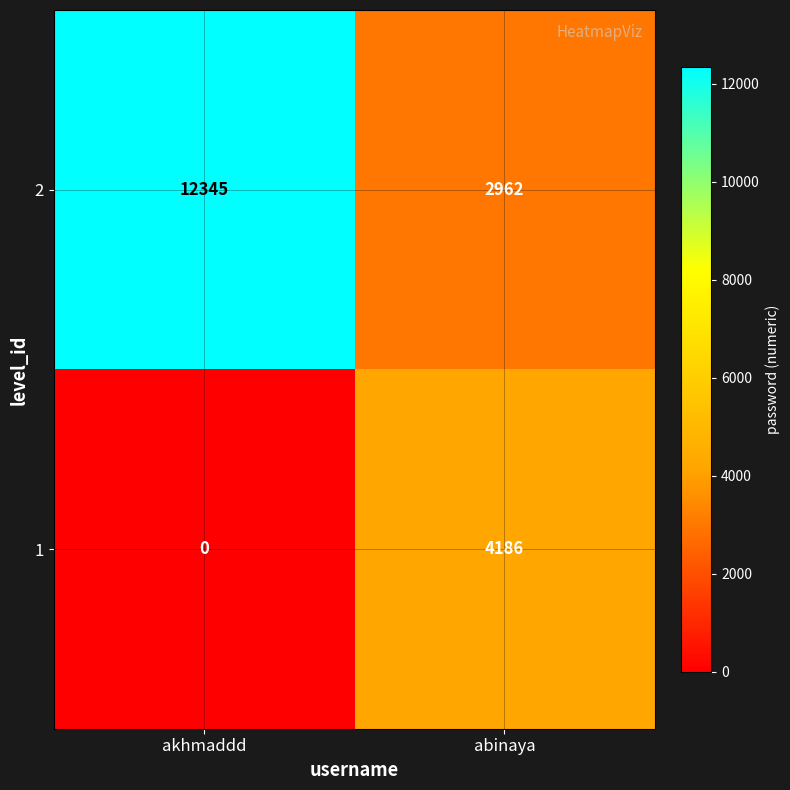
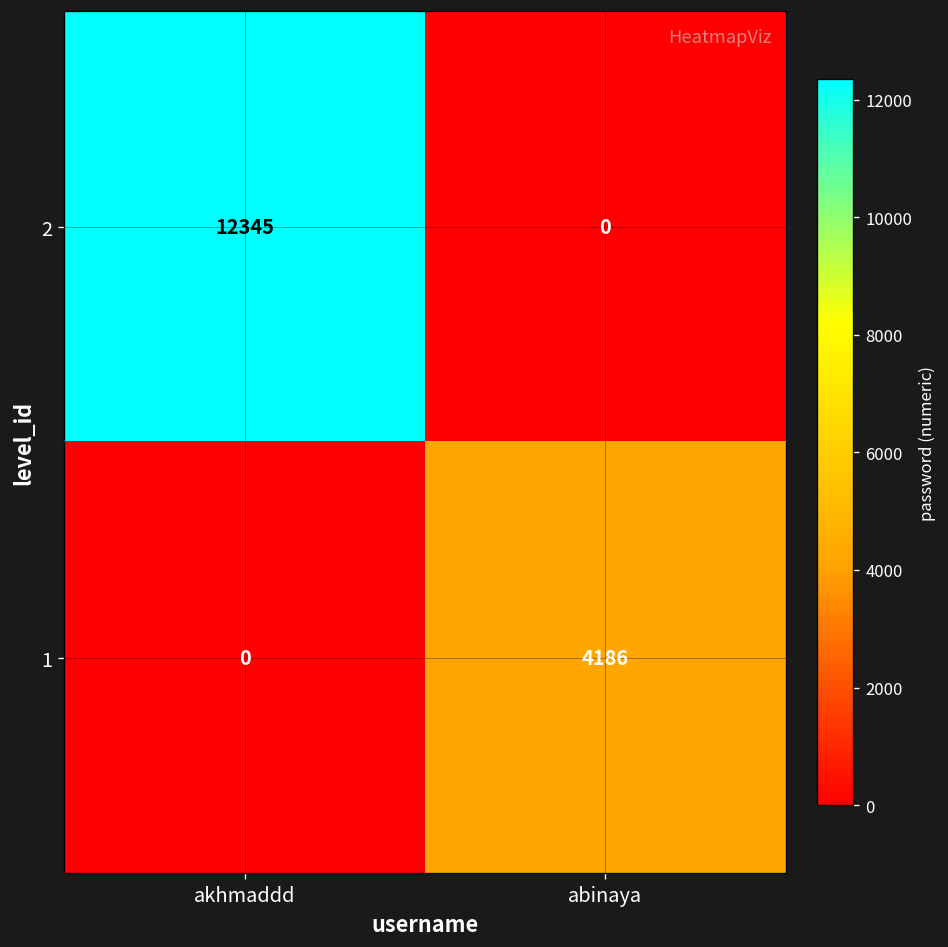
  {
    "2": {
      "akhmaddd": 12345,
-     "abinaya": 2962
+     "abinaya": 0
    },
    "1": {
      "akhmaddd": 0,
      "abinaya": 4186
    }
  }
